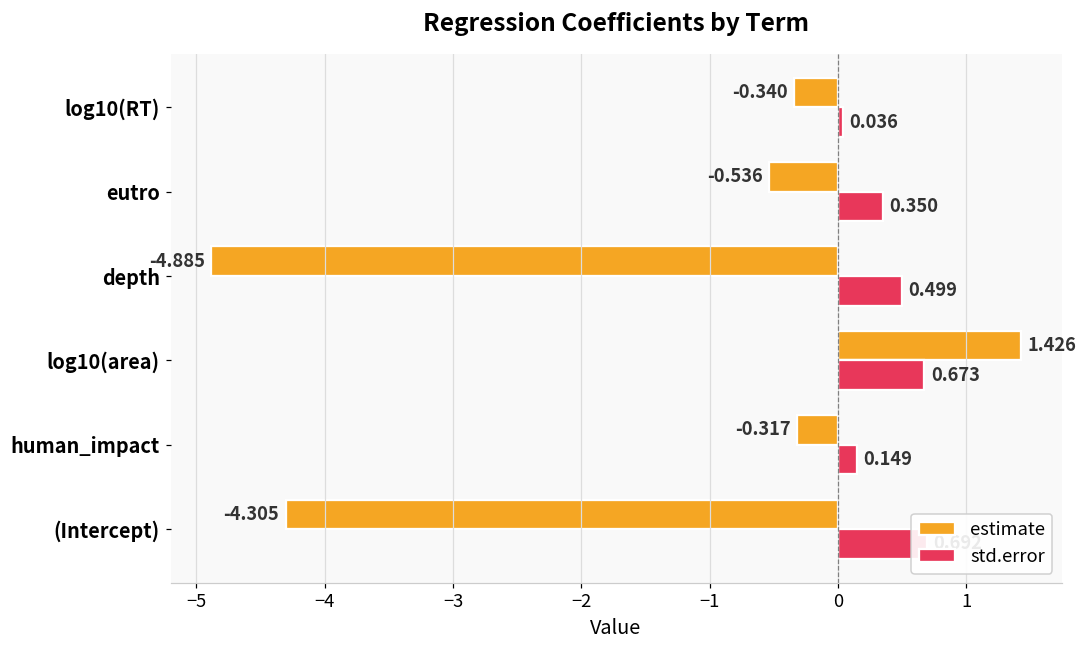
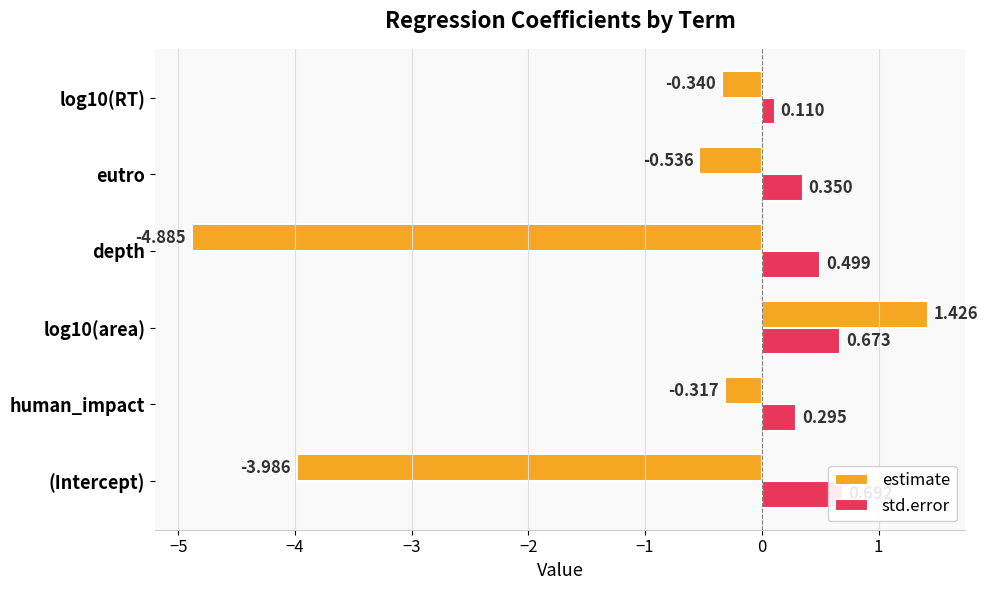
  {
    "estimate": {
      "log10(RT)": -0.340,
      "eutro": -0.536,
      "depth": -4.885,
      "log10(area)": 1.426,
      "human_impact": -0.317,
-     "(Intercept)": -4.305
+     "(Intercept)": -3.986
    },
    "std.error": {
-     "log10(RT)": 0.036,
+     "log10(RT)": 0.110,
      "eutro": 0.350,
      "depth": 0.499,
      "log10(area)": 0.673,
-     "human_impact": 0.149
+     "human_impact": 0.295
    }
  }
